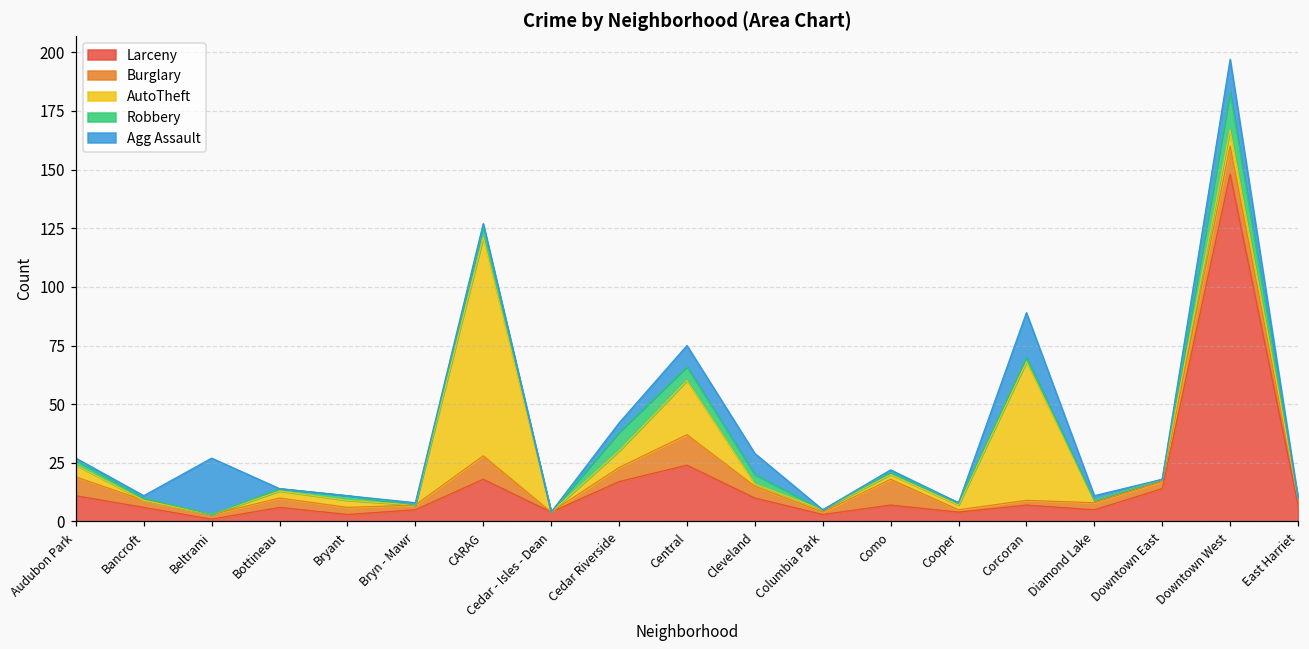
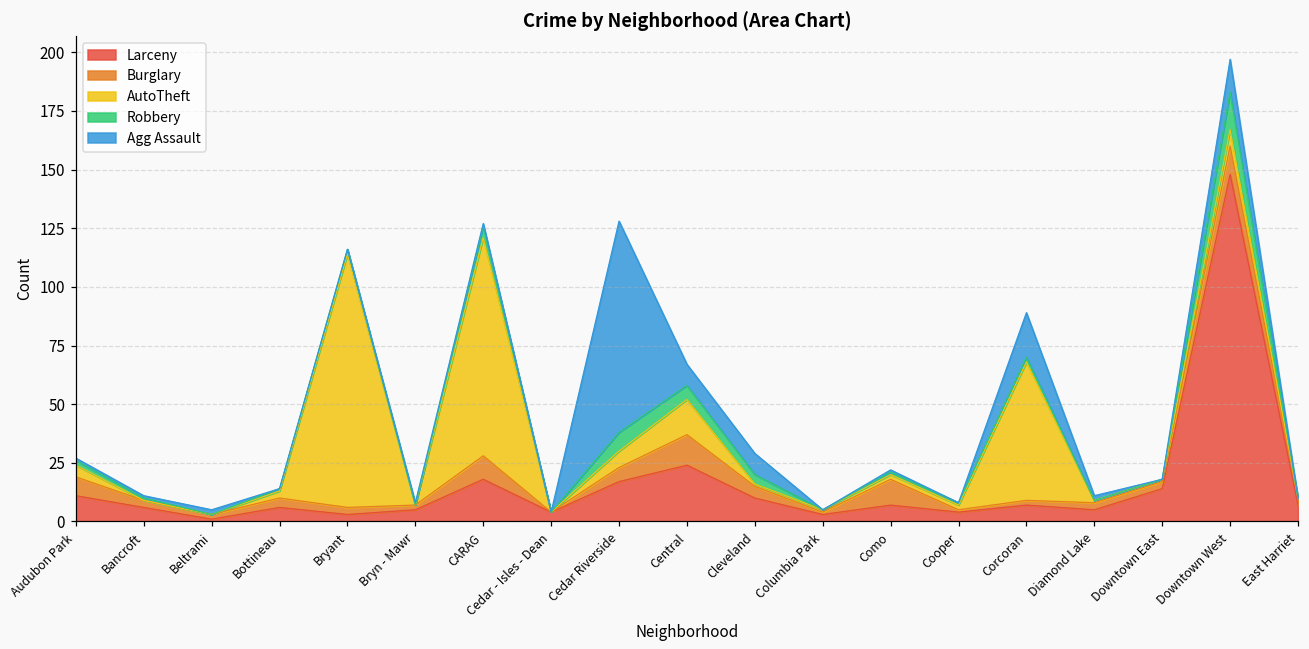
  {
    "AutoTheft": {
      "Audubon Park": 5,
-     "Bryant": 3,
+     "Bryant": 108,
      "CARAG": 93,
      "Cedar Riverside": 7,
-     "Central": 23,
+     "Central": 15,
      "Corcoran": 59,
      "Downtown West": 7
    },
    "Robbery": {
      "Cedar Riverside": 8,
      "Central": 6,
      "Cleveland": 4,
      "Corcoran": 2,
      "Downtown West": 16
    },
    "Agg Assault": {
-     "Beltrami": 24,
-     "Cedar Riverside": 4,
+     "Beltrami": 2,
+     "Cedar Riverside": 90,
      "Central": 9,
      "Cleveland": 9,
      "Corcoran": 19,
      "Diamond Lake": 2,
      "Downtown West": 14
    }
  }
